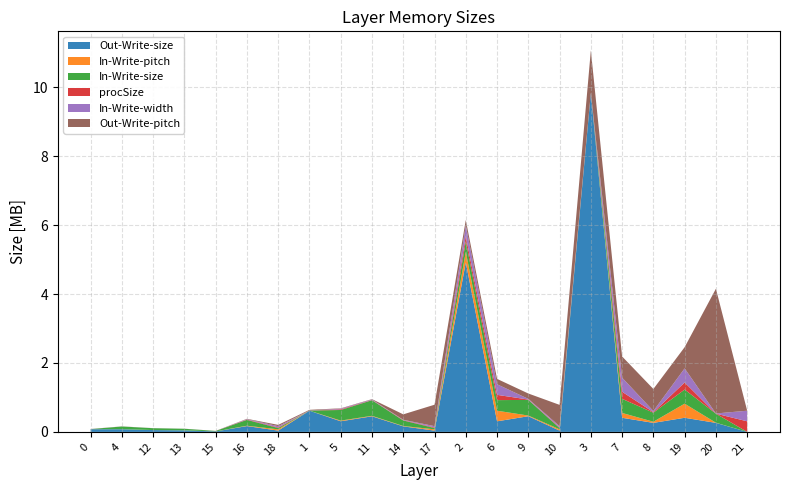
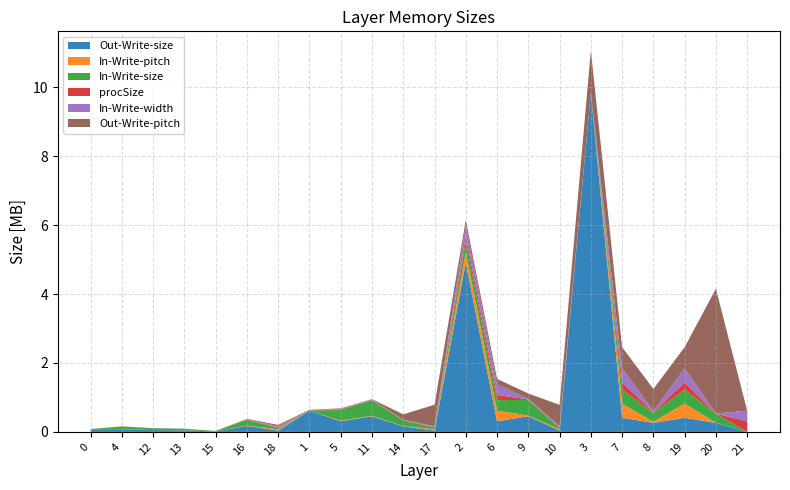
  {
    "Out-Write-size": {
      "2": 4.9,
      "6": 0.3,
      "7": 0.4,
      "19": 0.4
    },
    "In-Write-pitch": {
      "2": 0.3,
      "6": 0.3,
-     "7": 0.1,
+     "7": 0.4,
      "19": 0.4
    },
    "In-Write-size": {
      "2": 0.3,
      "6": 0.3,
      "7": 0.4,
      "19": 0.4
    },
    "procSize": {
      "2": 0.2,
      "6": 0.2,
      "7": 0.2,
      "19": 0.2,
      "21": 0.3
    },
    "In-Write-width": {
      "2": 0.3,
      "6": 0.3,
      "7": 0.4,
      "19": 0.4
    },
    "Out-Write-pitch": {
      "14": 0.2,
      "17": 0.6,
      "2": 0.2,
      "6": 0.2,
      "9": 0.2,
      "10": 0.6,
      "3": 1.2,
      "7": 0.6,
      "8": 0.6,
      "19": 0.6,
      "20": 3.6
    }
  }
